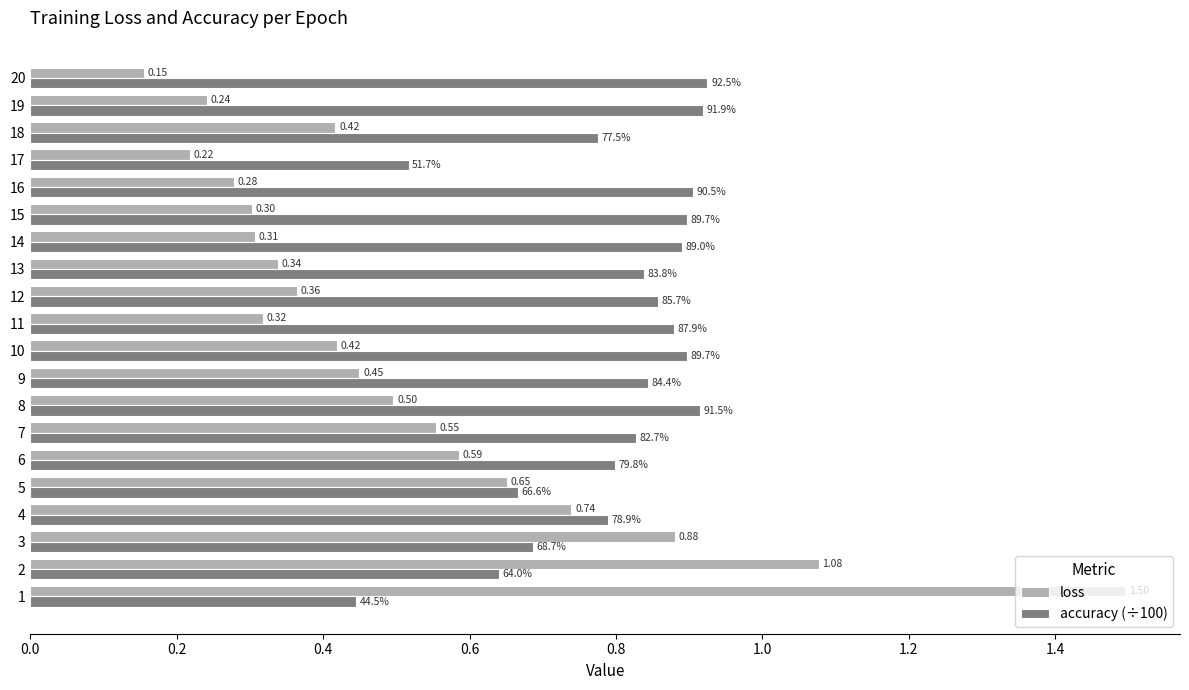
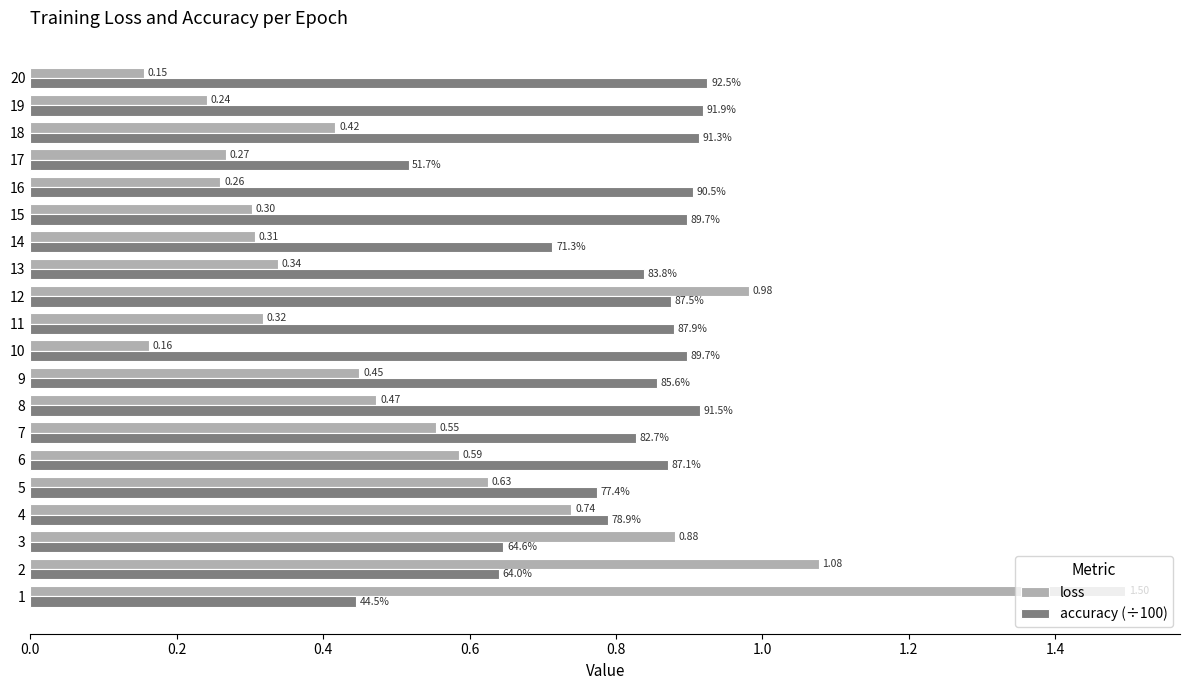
  {
    "loss": {
      "20": "0.15",
      "19": "0.24",
      "18": "0.42",
-     "17": "0.22",
-     "16": "0.28",
+     "17": "0.27",
+     "16": "0.26",
      "15": "0.30",
      "14": "0.31",
      "13": "0.34",
-     "12": "0.36",
+     "12": "0.98",
      "11": "0.32",
-     "10": "0.42",
+     "10": "0.16",
      "9": "0.45",
-     "8": "0.50",
+     "8": "0.47",
      "7": "0.55",
      "6": "0.59",
-     "5": "0.65",
+     "5": "0.63",
      "4": "0.74",
      "3": "0.88",
      "2": "1.08"
    },
    "accuracy (÷100)": {
      "20": "92.5%",
      "19": "91.9%",
-     "18": "77.5%",
+     "18": "91.3%",
      "17": "51.7%",
      "16": "90.5%",
      "15": "89.7%",
-     "14": "89.0%",
+     "14": "71.3%",
      "13": "83.8%",
-     "12": "85.7%",
+     "12": "87.5%",
      "11": "87.9%",
      "10": "89.7%",
-     "9": "84.4%",
+     "9": "85.6%",
      "8": "91.5%",
      "7": "82.7%",
-     "6": "79.8%",
-     "5": "66.6%",
+     "6": "87.1%",
+     "5": "77.4%",
      "4": "78.9%",
-     "3": "68.7%",
+     "3": "64.6%",
      "2": "64.0%",
      "1": "44.5%"
    }
  }
